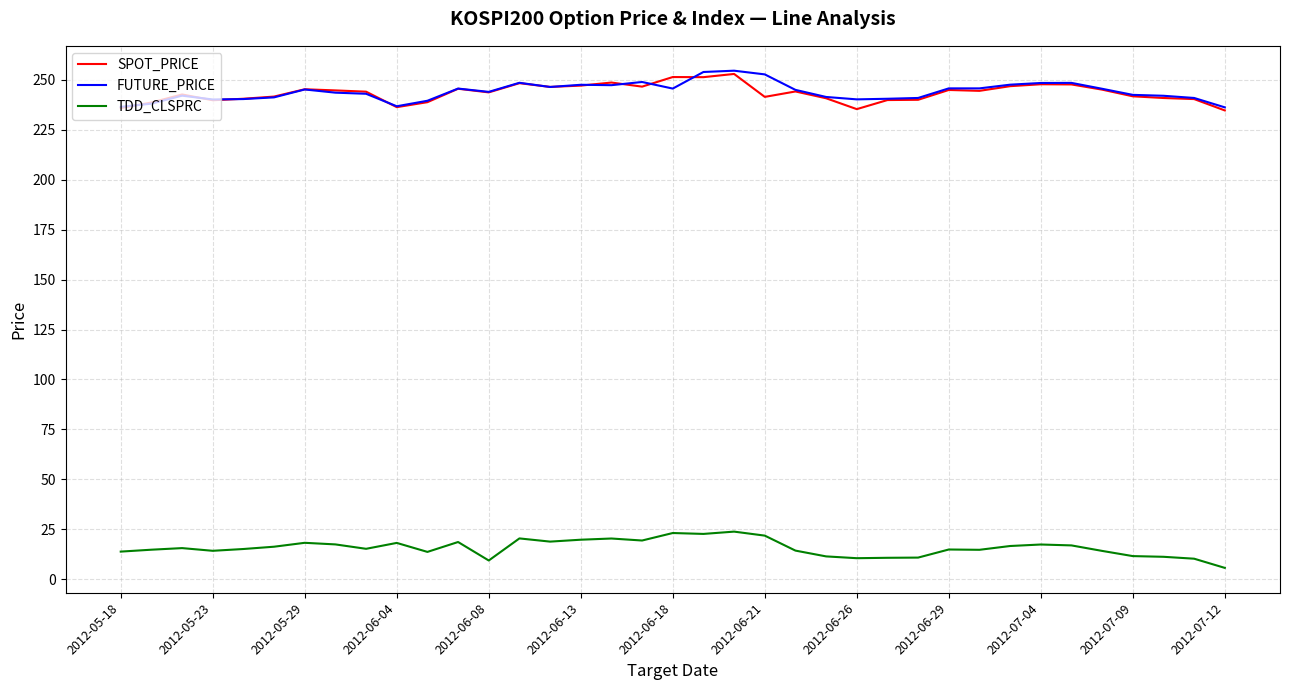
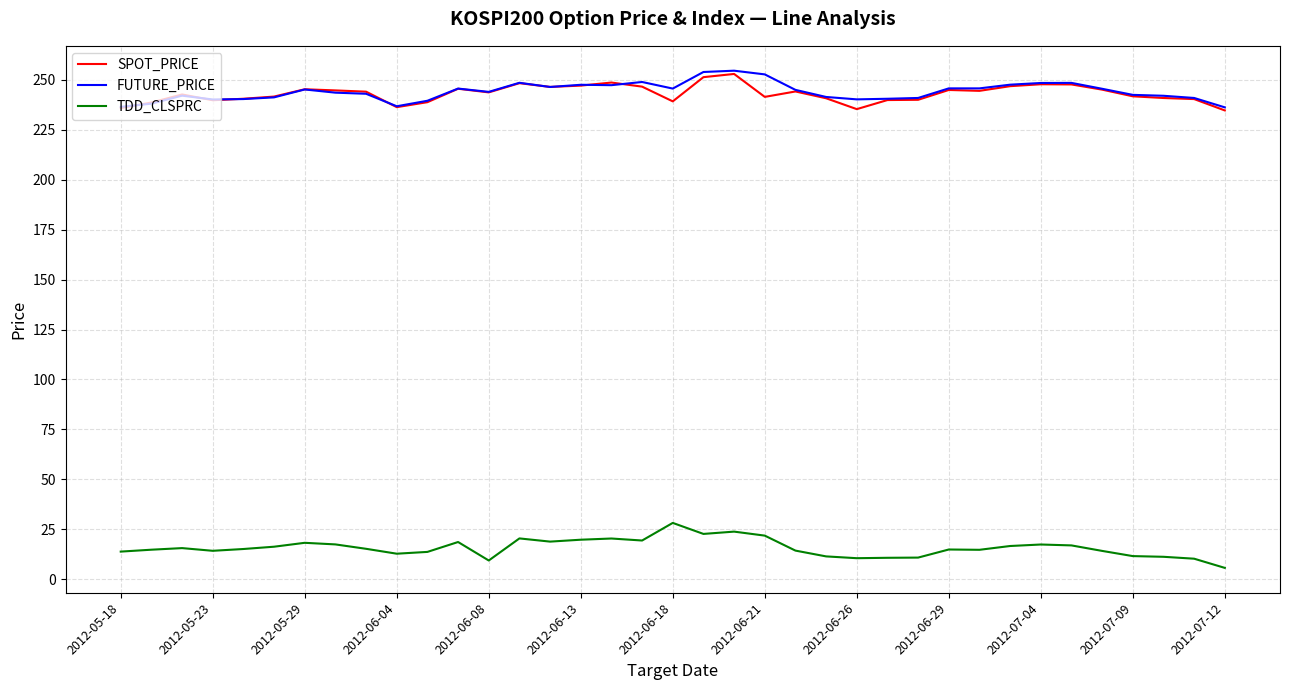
  {
    "SPOT_PRICE": {
-     "2012-06-18": 251,
+     "2012-06-18": 239,
      "2012-06-21": 241,
      "2012-06-26": 235,
      "2012-07-12": 235
    },
    "FUTURE_PRICE": {
      "2012-06-18": 246,
      "2012-06-21": 253,
      "2012-06-26": 240,
      "2012-07-12": 236
    },
    "TDD_CLSPRC": {
      "2012-05-18": 14,
      "2012-05-23": 14,
      "2012-05-29": 18,
-     "2012-06-04": 18,
+     "2012-06-04": 13,
      "2012-06-08": 9,
      "2012-06-13": 20,
-     "2012-06-18": 23,
+     "2012-06-18": 28,
      "2012-06-21": 22,
      "2012-06-26": 11,
      "2012-06-29": 15,
      "2012-07-04": 17,
      "2012-07-09": 12,
      "2012-07-12": 6
    }
  }
